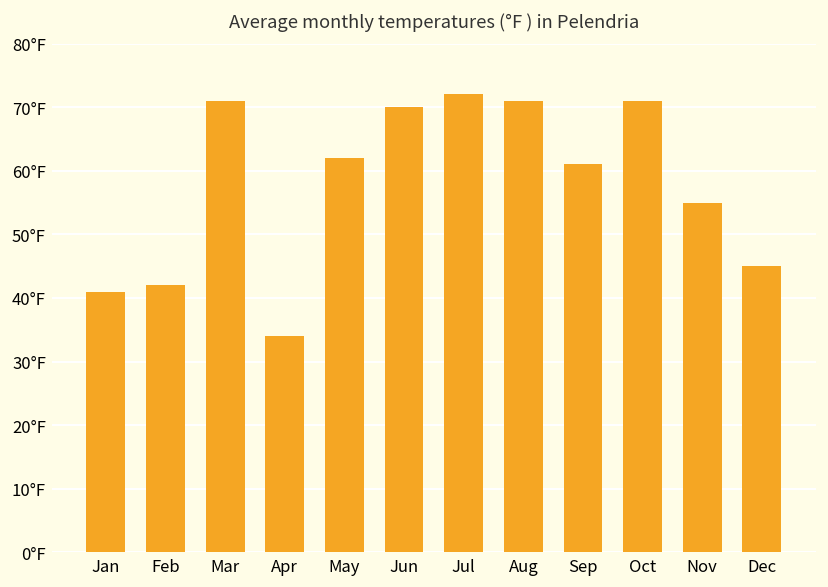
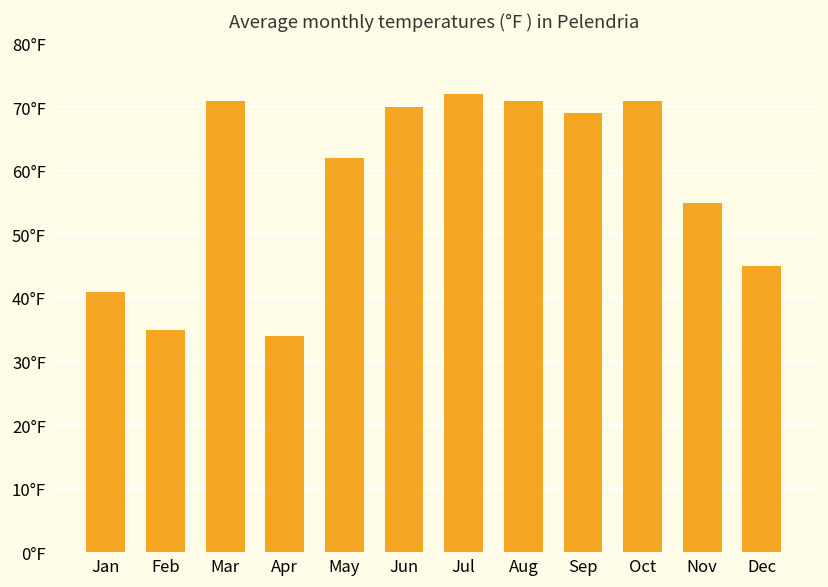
  {
    "Jan": "41°F",
-   "Feb": "42°F",
+   "Feb": "35°F",
    "Mar": "71°F",
    "Apr": "34°F",
    "May": "62°F",
    "Jun": "70°F",
    "Jul": "72°F",
    "Aug": "71°F",
-   "Sep": "61°F",
+   "Sep": "69°F",
    "Oct": "71°F",
    "Nov": "55°F",
    "Dec": "45°F"
  }
